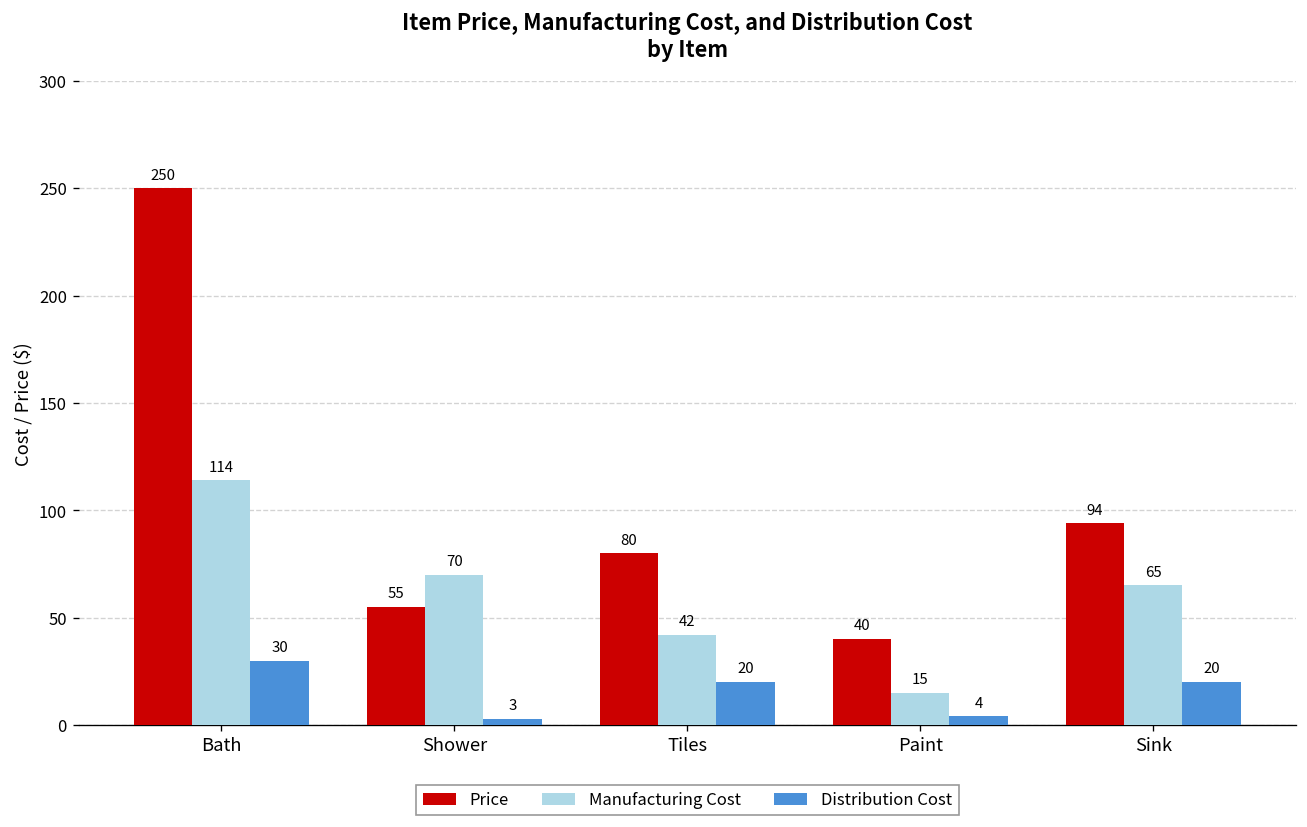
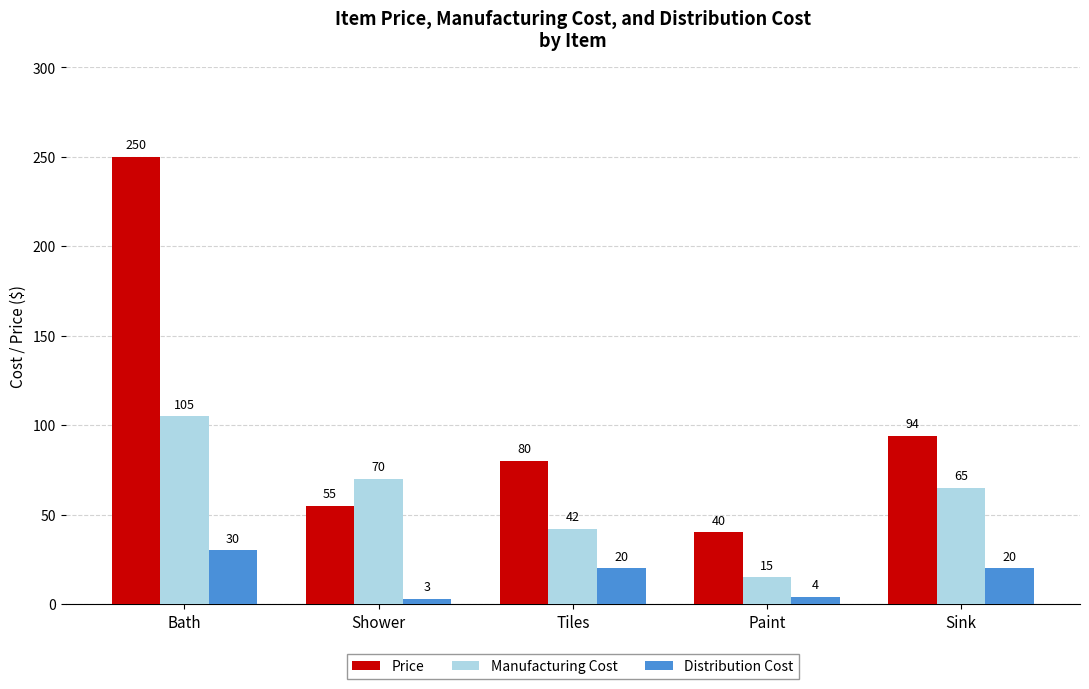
  {
    "Price": {
      "Bath": 250,
      "Shower": 55,
      "Tiles": 80,
      "Paint": 40,
      "Sink": 94
    },
    "Manufacturing Cost": {
-     "Bath": 114,
+     "Bath": 105,
      "Shower": 70,
      "Tiles": 42,
      "Paint": 15,
      "Sink": 65
    },
    "Distribution Cost": {
      "Bath": 30,
      "Shower": 3,
      "Tiles": 20,
      "Paint": 4,
      "Sink": 20
    }
  }
